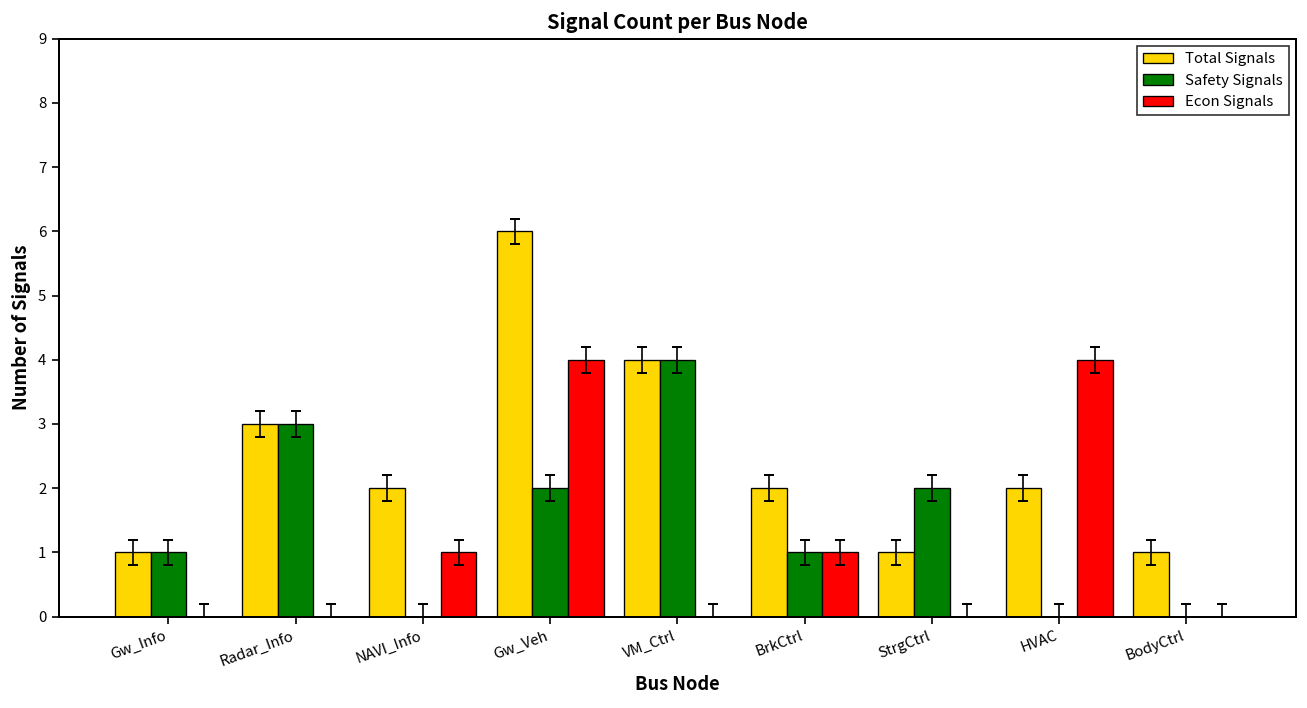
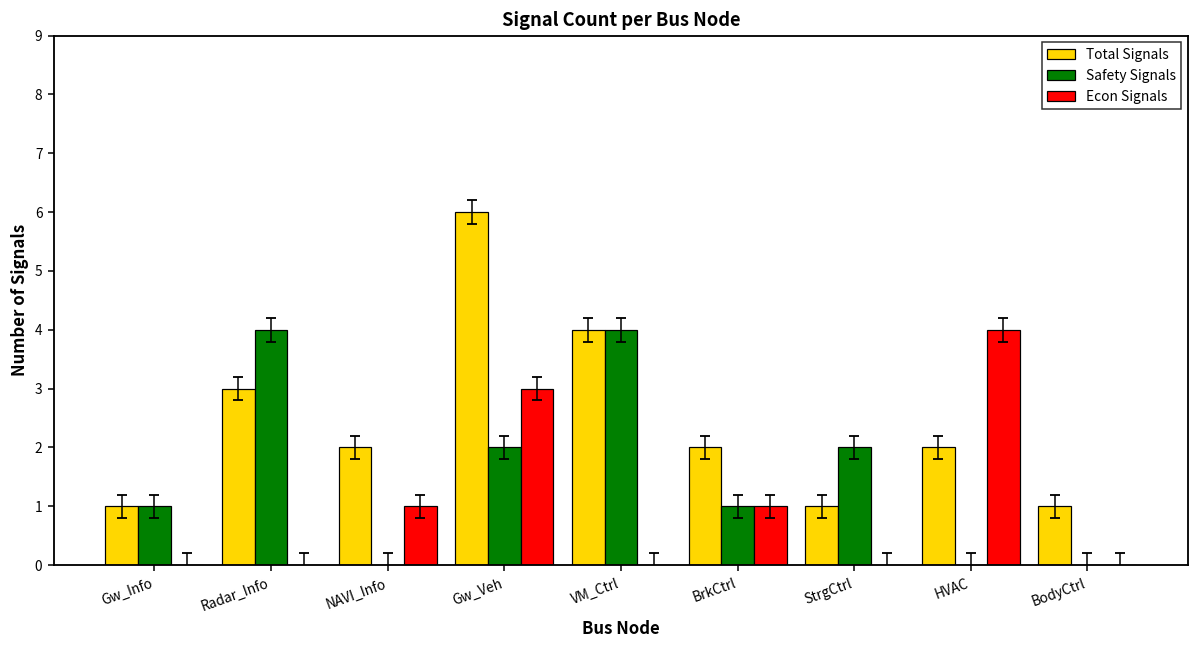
  {
    "Total Signals": {
      "Gw_Info": 1,
      "Radar_Info": 3,
      "NAVI_Info": 2,
      "Gw_Veh": 6,
      "VM_Ctrl": 4,
      "BrkCtrl": 2,
      "StrgCtrl": 1,
      "HVAC": 2,
      "BodyCtrl": 1
    },
    "Safety Signals": {
      "Gw_Info": 1,
-     "Radar_Info": 3,
+     "Radar_Info": 4,
      "NAVI_Info": 0,
      "Gw_Veh": 2,
      "VM_Ctrl": 4,
      "BrkCtrl": 1,
      "StrgCtrl": 2,
      "HVAC": 0,
      "BodyCtrl": 0
    },
    "Econ Signals": {
      "Gw_Info": 0,
      "Radar_Info": 0,
      "NAVI_Info": 1,
-     "Gw_Veh": 4,
+     "Gw_Veh": 3,
      "VM_Ctrl": 0,
      "BrkCtrl": 1,
      "StrgCtrl": 0,
      "HVAC": 4,
      "BodyCtrl": 0
    }
  }
